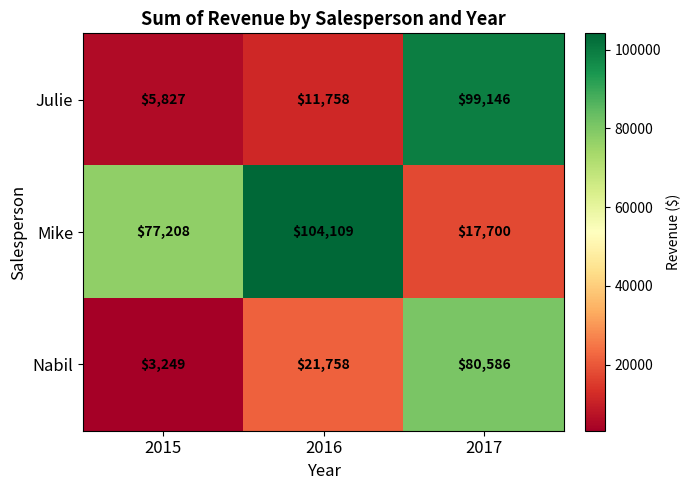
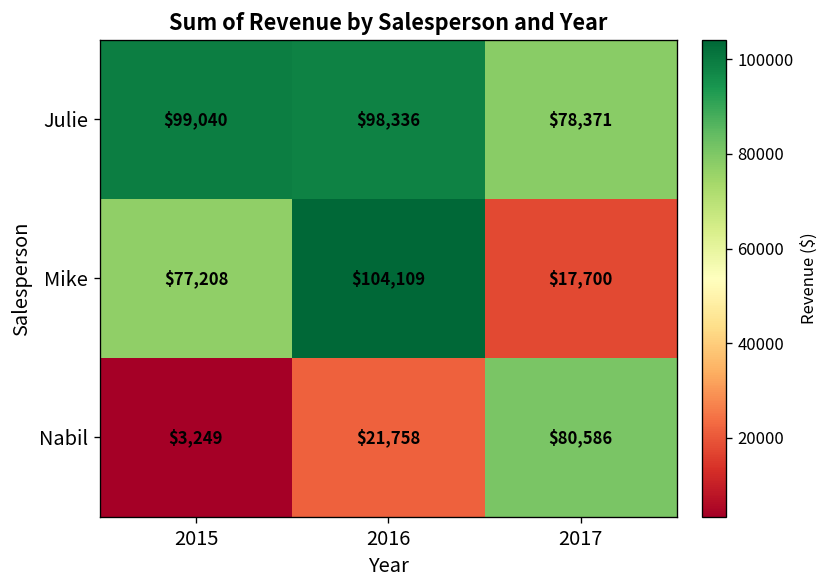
  {
    "Julie": {
-     "2015": "$5,827",
-     "2016": "$11,758",
-     "2017": "$99,146"
+     "2015": "$99,040",
+     "2016": "$98,336",
+     "2017": "$78,371"
    },
    "Mike": {
      "2015": "$77,208",
      "2016": "$104,109",
      "2017": "$17,700"
    },
    "Nabil": {
      "2015": "$3,249",
      "2016": "$21,758",
      "2017": "$80,586"
    }
  }
